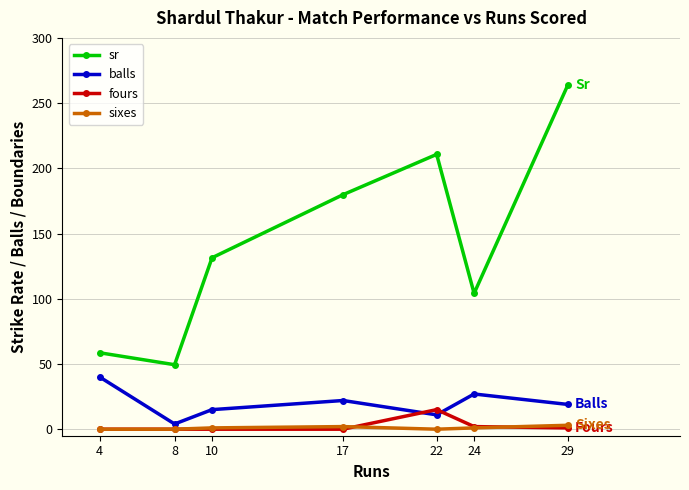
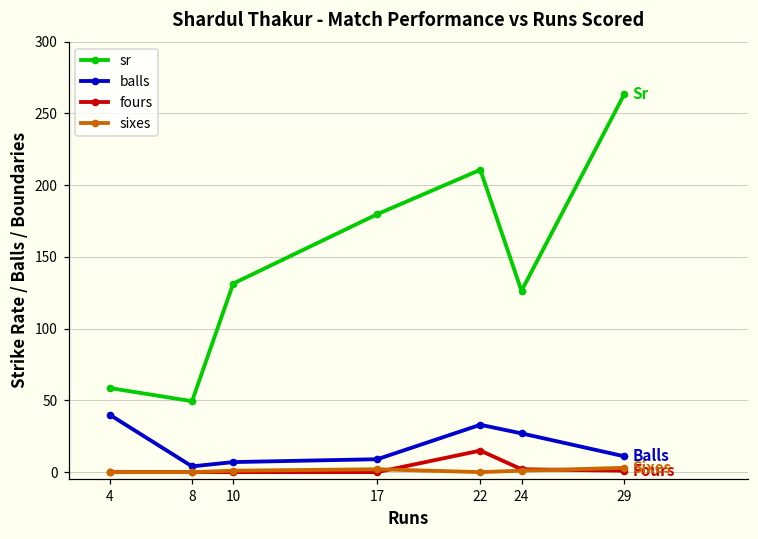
  {
    "sr": {
      "4": 59,
      "8": 49,
      "10": 131,
      "17": 180,
      "22": 211,
-     "24": 104,
+     "24": 126,
      "29": 264
    },
    "balls": {
      "4": 40,
      "8": 4,
-     "10": 15,
-     "17": 22,
-     "22": 11,
+     "10": 7,
+     "17": 9,
+     "22": 33,
      "24": 27,
-     "29": 19
+     "29": 11
    },
    "fours": {
      "17": 0,
      "22": 15,
      "29": 1
    },
    "sixes": {
      "17": 2,
      "22": 0,
      "29": 3
    }
  }
